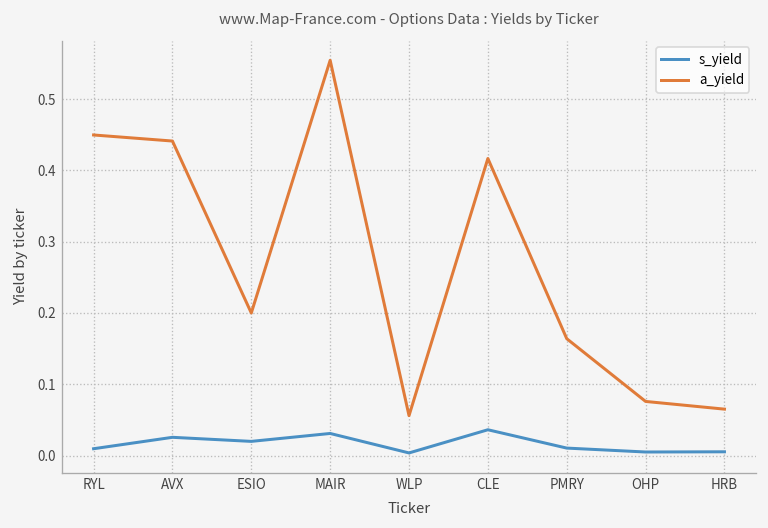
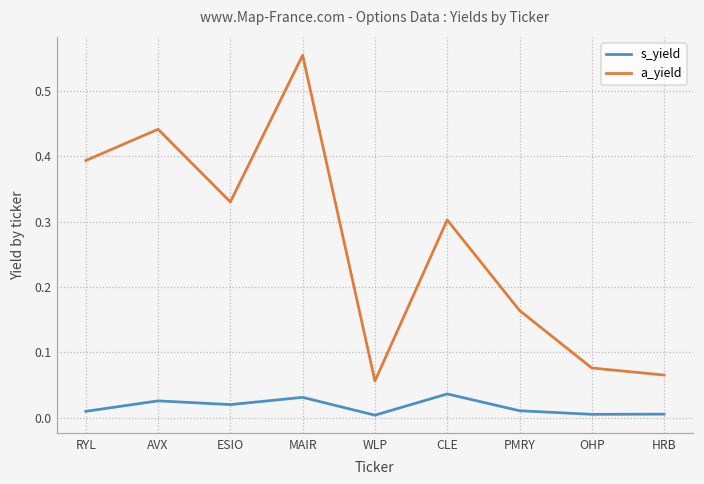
  {
    "s_yield": {
      "RYL": 0.01,
      "AVX": 0.03,
      "ESIO": 0.02,
      "MAIR": 0.03,
      "WLP": 0.00,
      "CLE": 0.04,
      "PMRY": 0.01,
      "OHP": 0.01,
      "HRB": 0.01
    },
    "a_yield": {
-     "RYL": 0.45,
+     "RYL": 0.39,
      "AVX": 0.44,
-     "ESIO": 0.20,
+     "ESIO": 0.33,
      "MAIR": 0.55,
      "WLP": 0.06,
-     "CLE": 0.42,
+     "CLE": 0.30,
      "PMRY": 0.16,
      "OHP": 0.08,
      "HRB": 0.07
    }
  }
